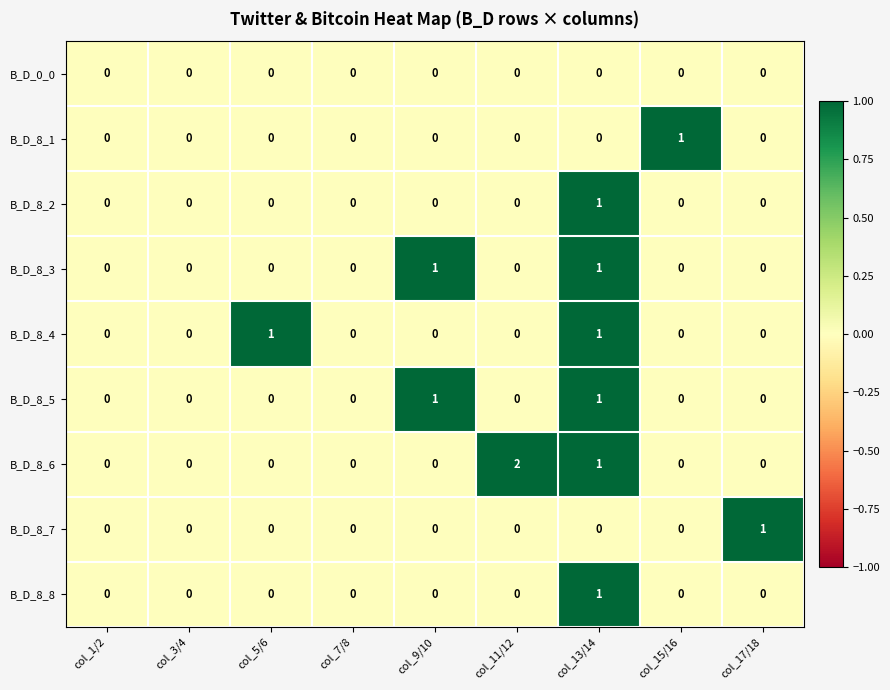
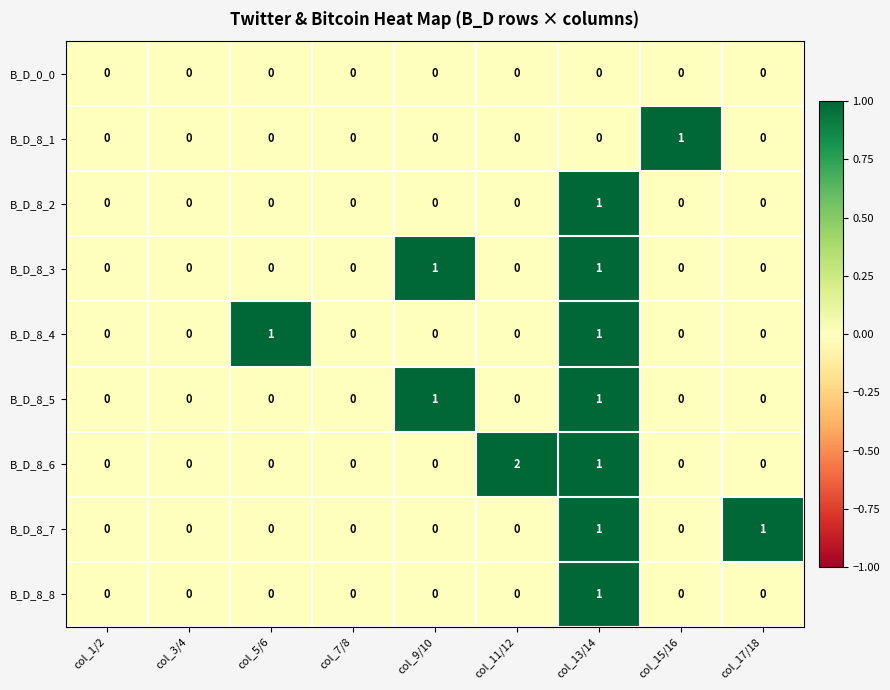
  {
    "B_D_0_0": {
      "col_1/2": 0,
      "col_3/4": 0,
      "col_5/6": 0,
      "col_7/8": 0,
      "col_9/10": 0,
      "col_11/12": 0,
      "col_13/14": 0,
      "col_15/16": 0,
      "col_17/18": 0
    },
    "B_D_8_1": {
      "col_1/2": 0,
      "col_3/4": 0,
      "col_5/6": 0,
      "col_7/8": 0,
      "col_9/10": 0,
      "col_11/12": 0,
      "col_13/14": 0,
      "col_15/16": 1,
      "col_17/18": 0
    },
    "B_D_8_2": {
      "col_1/2": 0,
      "col_3/4": 0,
      "col_5/6": 0,
      "col_7/8": 0,
      "col_9/10": 0,
      "col_11/12": 0,
      "col_13/14": 1,
      "col_15/16": 0,
      "col_17/18": 0
    },
    "B_D_8_3": {
      "col_1/2": 0,
      "col_3/4": 0,
      "col_5/6": 0,
      "col_7/8": 0,
      "col_9/10": 1,
      "col_11/12": 0,
      "col_13/14": 1,
      "col_15/16": 0,
      "col_17/18": 0
    },
    "B_D_8_4": {
      "col_1/2": 0,
      "col_3/4": 0,
      "col_5/6": 1,
      "col_7/8": 0,
      "col_9/10": 0,
      "col_11/12": 0,
      "col_13/14": 1,
      "col_15/16": 0,
      "col_17/18": 0
    },
    "B_D_8_5": {
      "col_1/2": 0,
      "col_3/4": 0,
      "col_5/6": 0,
      "col_7/8": 0,
      "col_9/10": 1,
      "col_11/12": 0,
      "col_13/14": 1,
      "col_15/16": 0,
      "col_17/18": 0
    },
    "B_D_8_6": {
      "col_1/2": 0,
      "col_3/4": 0,
      "col_5/6": 0,
      "col_7/8": 0,
      "col_9/10": 0,
      "col_11/12": 2,
      "col_13/14": 1,
      "col_15/16": 0,
      "col_17/18": 0
    },
    "B_D_8_7": {
      "col_1/2": 0,
      "col_3/4": 0,
      "col_5/6": 0,
      "col_7/8": 0,
      "col_9/10": 0,
      "col_11/12": 0,
-     "col_13/14": 0,
+     "col_13/14": 1,
      "col_15/16": 0,
      "col_17/18": 1
    },
    "B_D_8_8": {
      "col_1/2": 0,
      "col_3/4": 0,
      "col_5/6": 0,
      "col_7/8": 0,
      "col_9/10": 0,
      "col_11/12": 0,
      "col_13/14": 1,
      "col_15/16": 0,
      "col_17/18": 0
    }
  }
